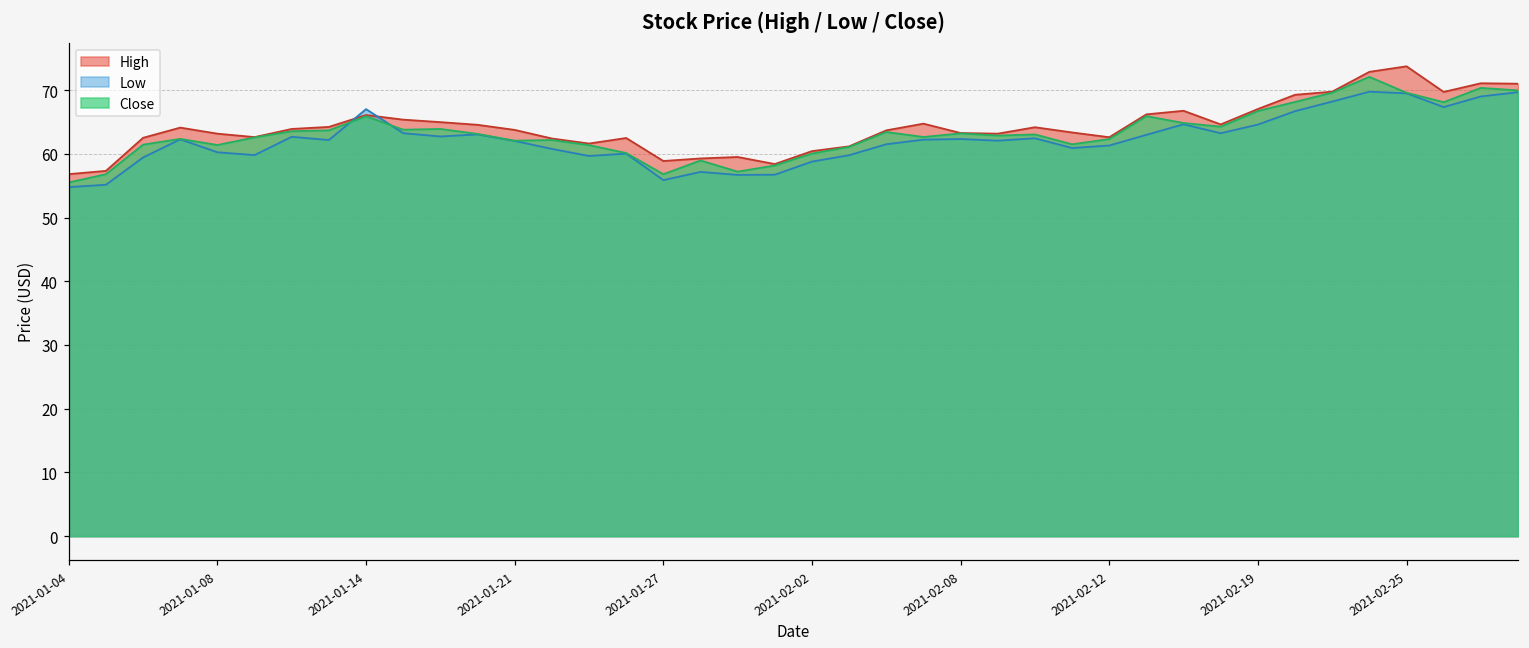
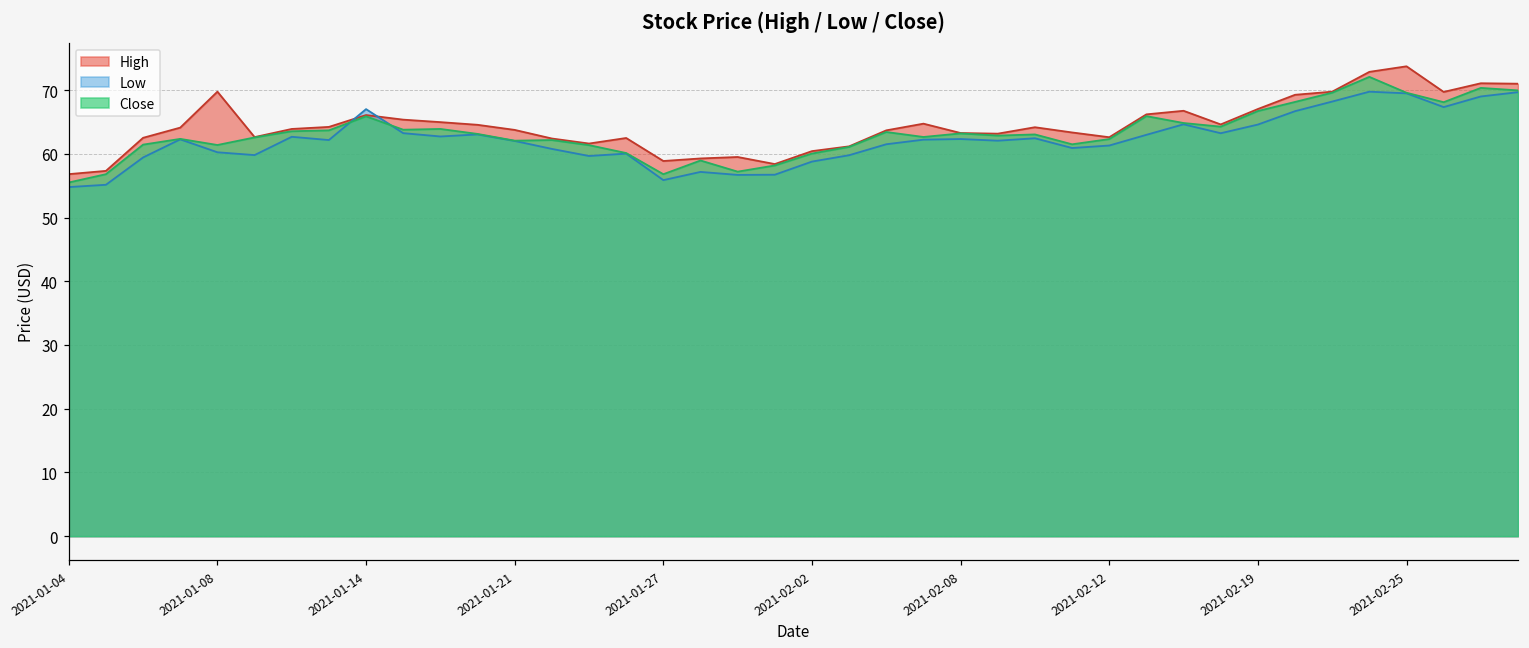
  {
    "High": {
      "2021-01-04": 57,
-     "2021-01-08": 63,
+     "2021-01-08": 70,
      "2021-01-21": 64,
      "2021-01-27": 59,
      "2021-02-25": 74
    },
    "Low": {
      "2021-01-04": 55,
      "2021-01-08": 60,
      "2021-01-14": 67,
      "2021-01-27": 56,
      "2021-02-02": 59,
      "2021-02-08": 62,
      "2021-02-12": 61,
      "2021-02-19": 65
    },
    "Close": {
      "2021-01-04": 56,
      "2021-01-08": 61,
      "2021-01-27": 57
    }
  }
